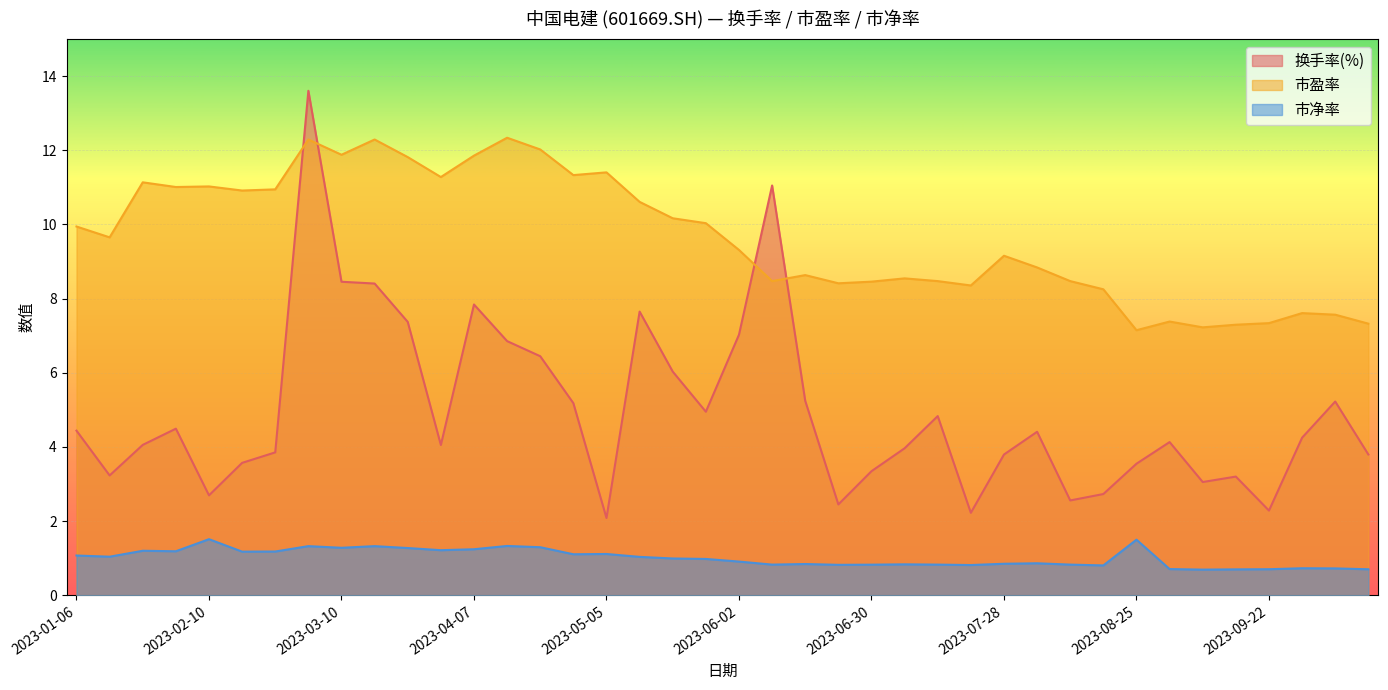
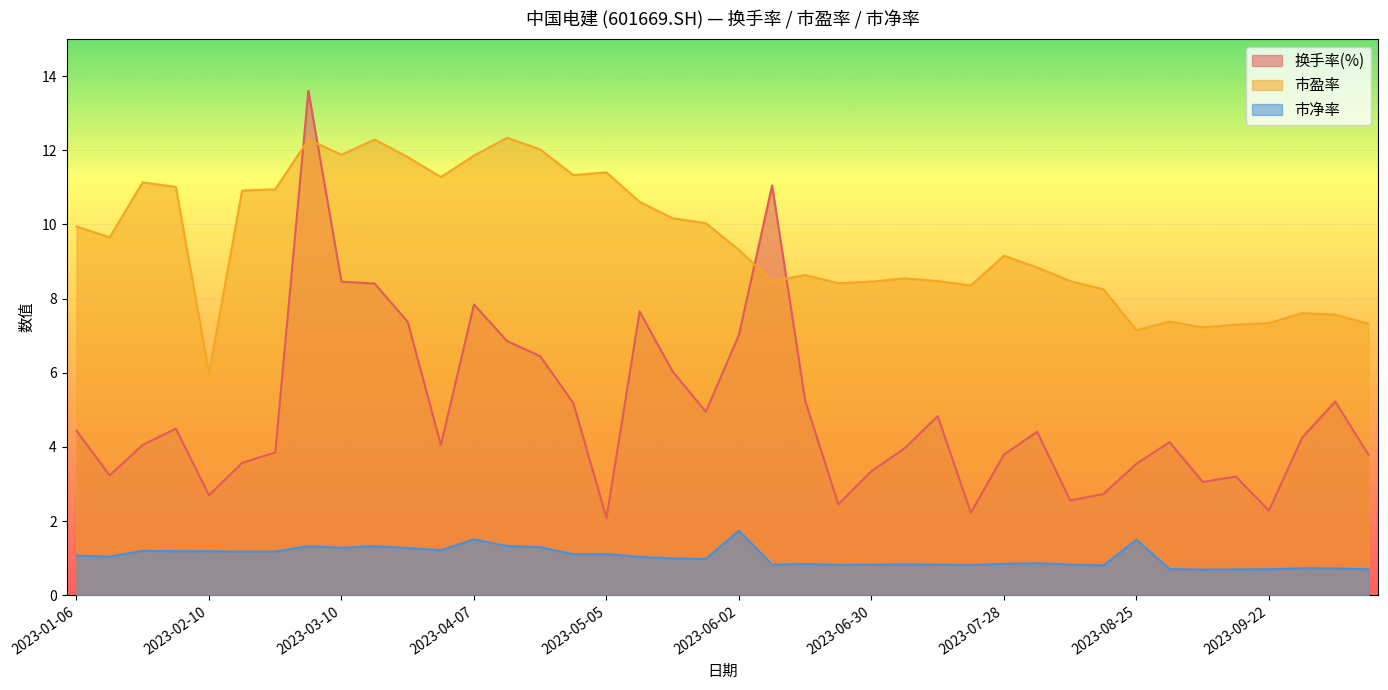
  {
    "换手率(%)": {
      "2023-01-06": 4.4,
      "2023-02-10": 2.7,
      "2023-03-10": 8.5,
      "2023-04-07": 7.8,
      "2023-05-05": 2.1,
      "2023-06-02": 7.0,
      "2023-06-30": 3.3,
      "2023-07-28": 3.8,
      "2023-08-25": 3.5,
      "2023-09-22": 2.3
    },
    "市盈率": {
      "2023-01-06": 9.9,
-     "2023-02-10": 11.0,
+     "2023-02-10": 6.0,
      "2023-03-10": 11.9,
      "2023-04-07": 11.9,
      "2023-05-05": 11.4,
      "2023-06-02": 9.3,
      "2023-06-30": 8.5,
      "2023-07-28": 9.2,
      "2023-08-25": 7.1,
      "2023-09-22": 7.3
    },
    "市净率": {
      "2023-01-06": 1.1,
-     "2023-02-10": 1.5,
+     "2023-02-10": 1.2,
      "2023-03-10": 1.3,
-     "2023-04-07": 1.2,
+     "2023-04-07": 1.5,
      "2023-05-05": 1.1,
-     "2023-06-02": 0.9,
+     "2023-06-02": 1.7,
      "2023-06-30": 0.8,
      "2023-07-28": 0.9,
      "2023-08-25": 1.5,
      "2023-09-22": 0.7
    }
  }
